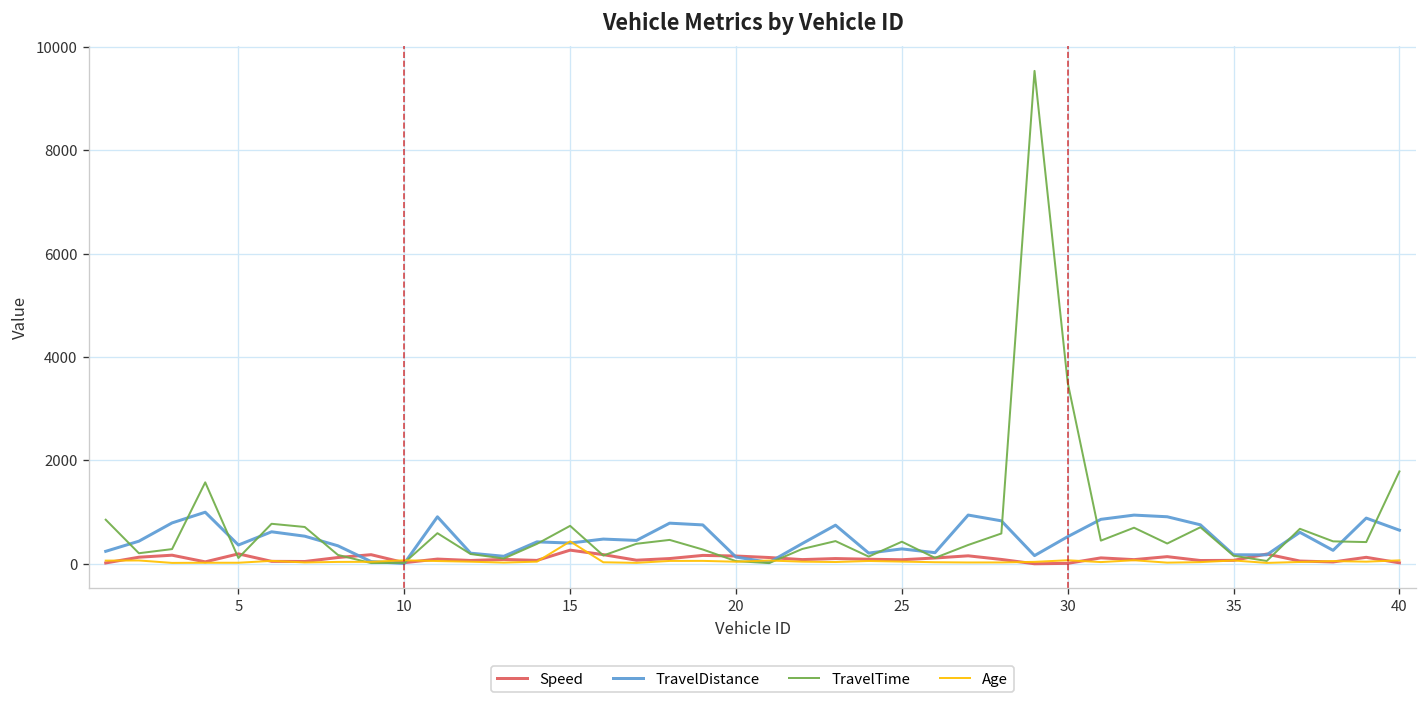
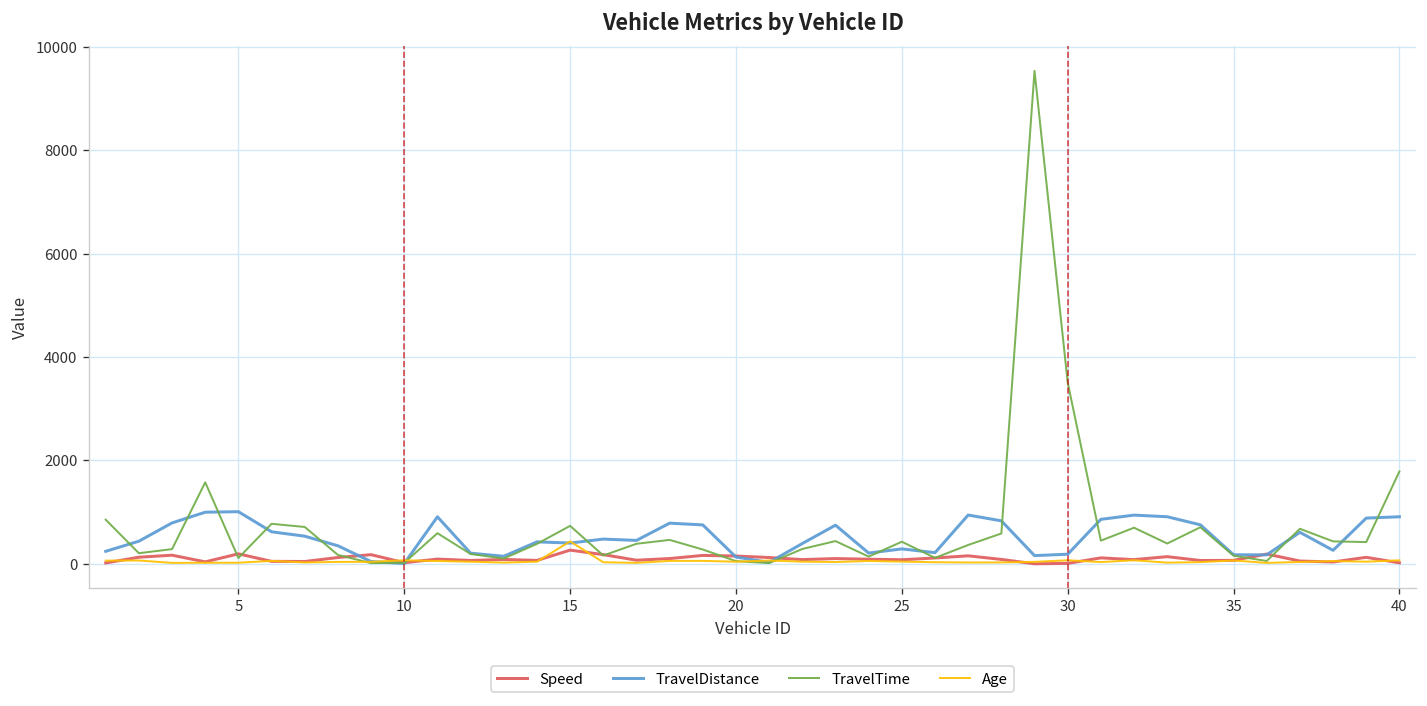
  {
    "Speed": {
      "5": 200,
      "15": 300,
      "30": 0
    },
    "TravelDistance": {
-     "5": 400,
+     "5": 1000,
      "25": 300,
-     "30": 500,
-     "40": 700
+     "30": 200,
+     "40": 900
    },
    "TravelTime": {
      "5": 100,
      "15": 700,
      "25": 400,
      "30": 3500,
      "40": 1800
    },
    "Age": {
      "5": 0,
      "30": 100
    }
  }
